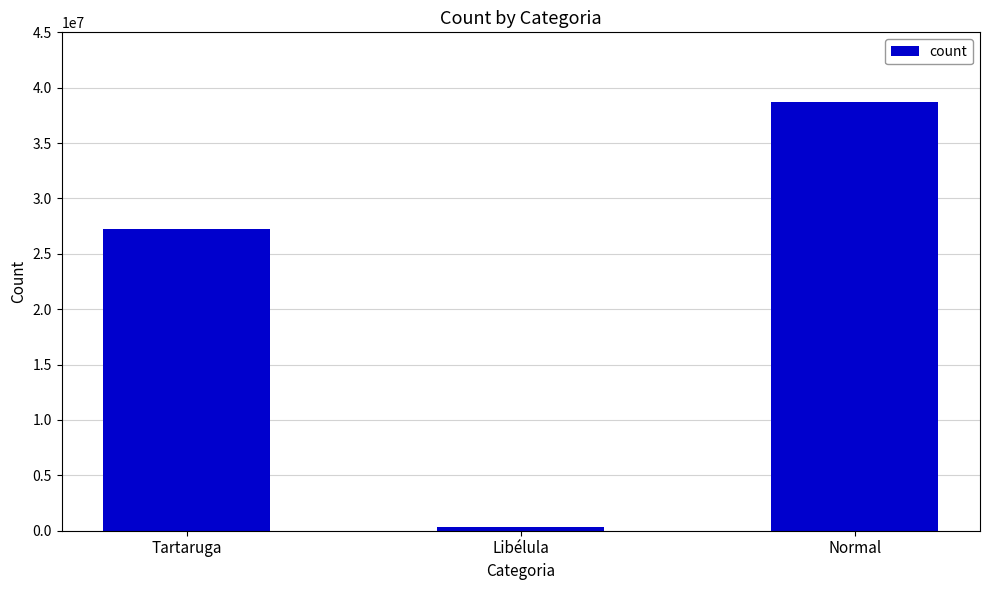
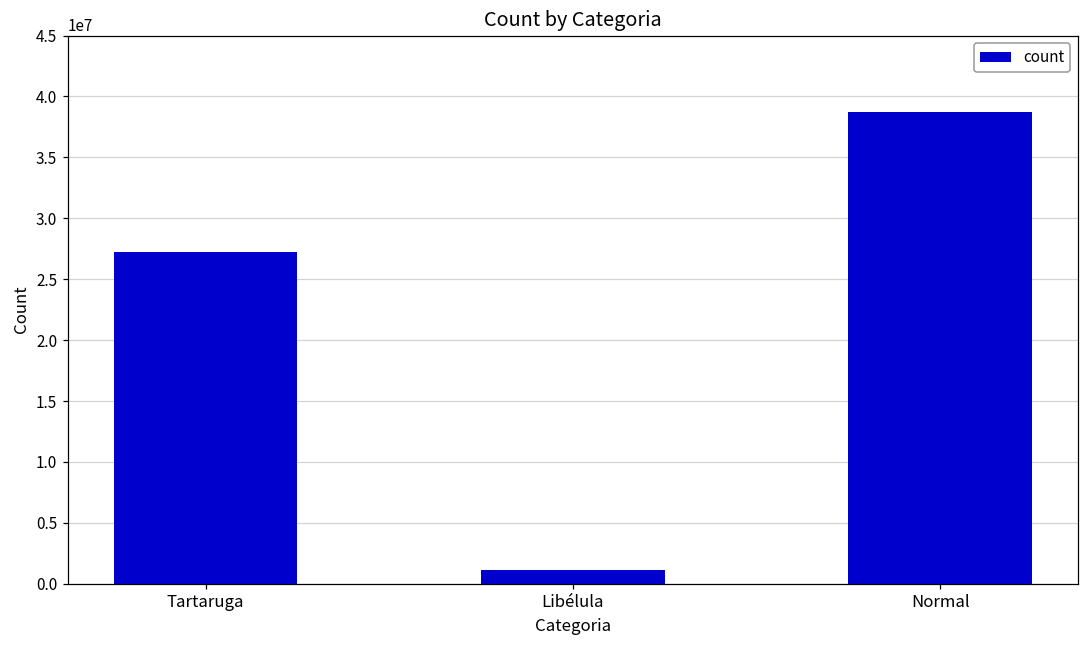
  {
    "Tartaruga": 27200000,
-   "Libélula": 400000,
+   "Libélula": 1100000,
    "Normal": 38700000
  }
